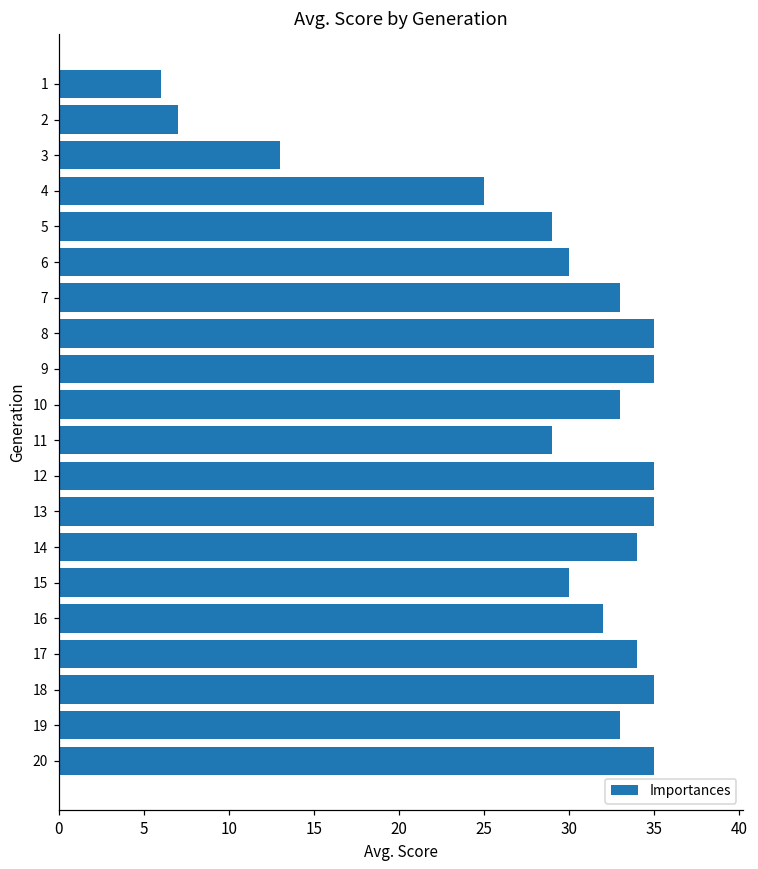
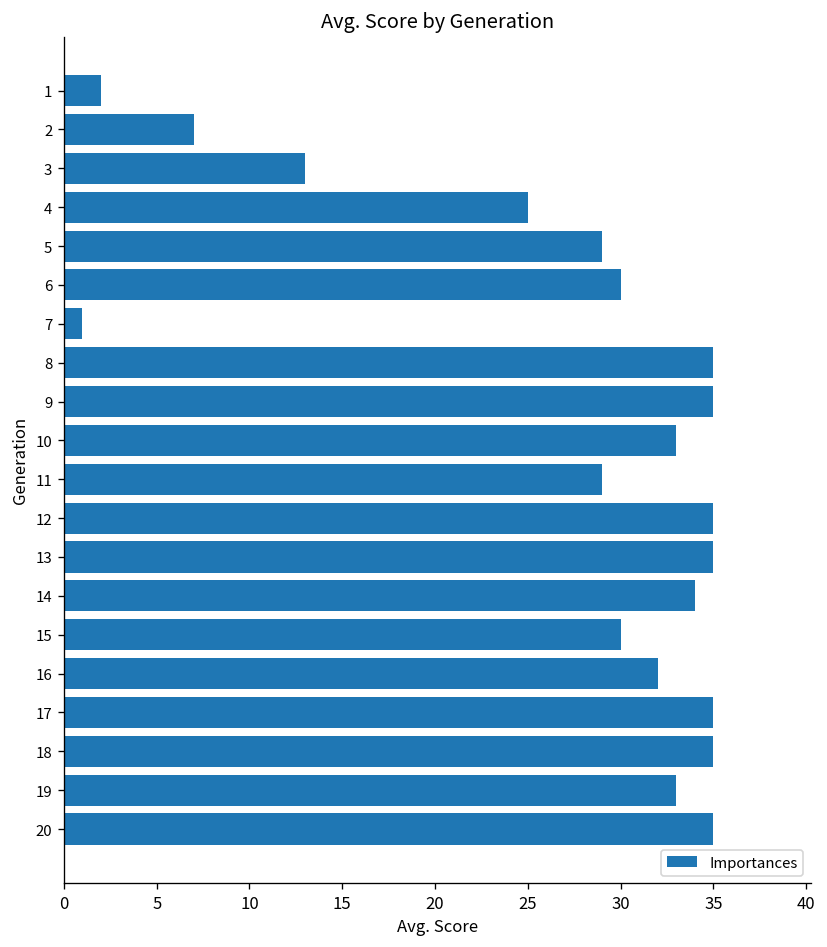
  {
-   "1": 6,
+   "1": 2,
    "2": 7,
    "3": 13,
    "4": 25,
    "5": 29,
    "6": 30,
-   "7": 33,
+   "7": 1,
    "8": 35,
    "9": 35,
    "10": 33,
    "11": 29,
    "12": 35,
    "13": 35,
    "14": 34,
    "15": 30,
    "16": 32,
-   "17": 34,
+   "17": 35,
    "18": 35,
    "19": 33,
    "20": 35
  }
